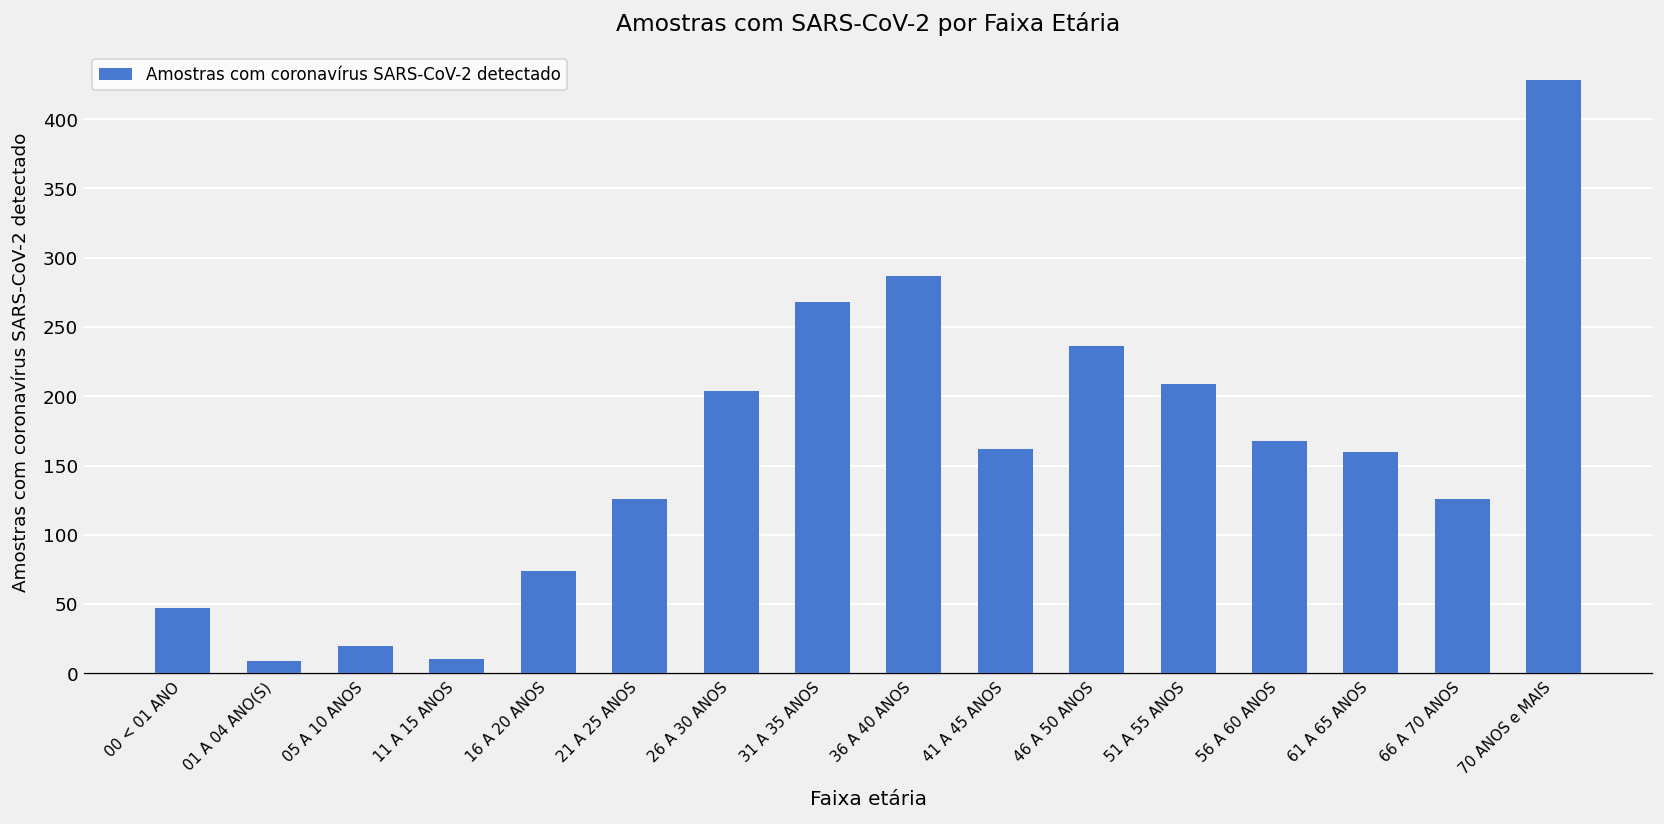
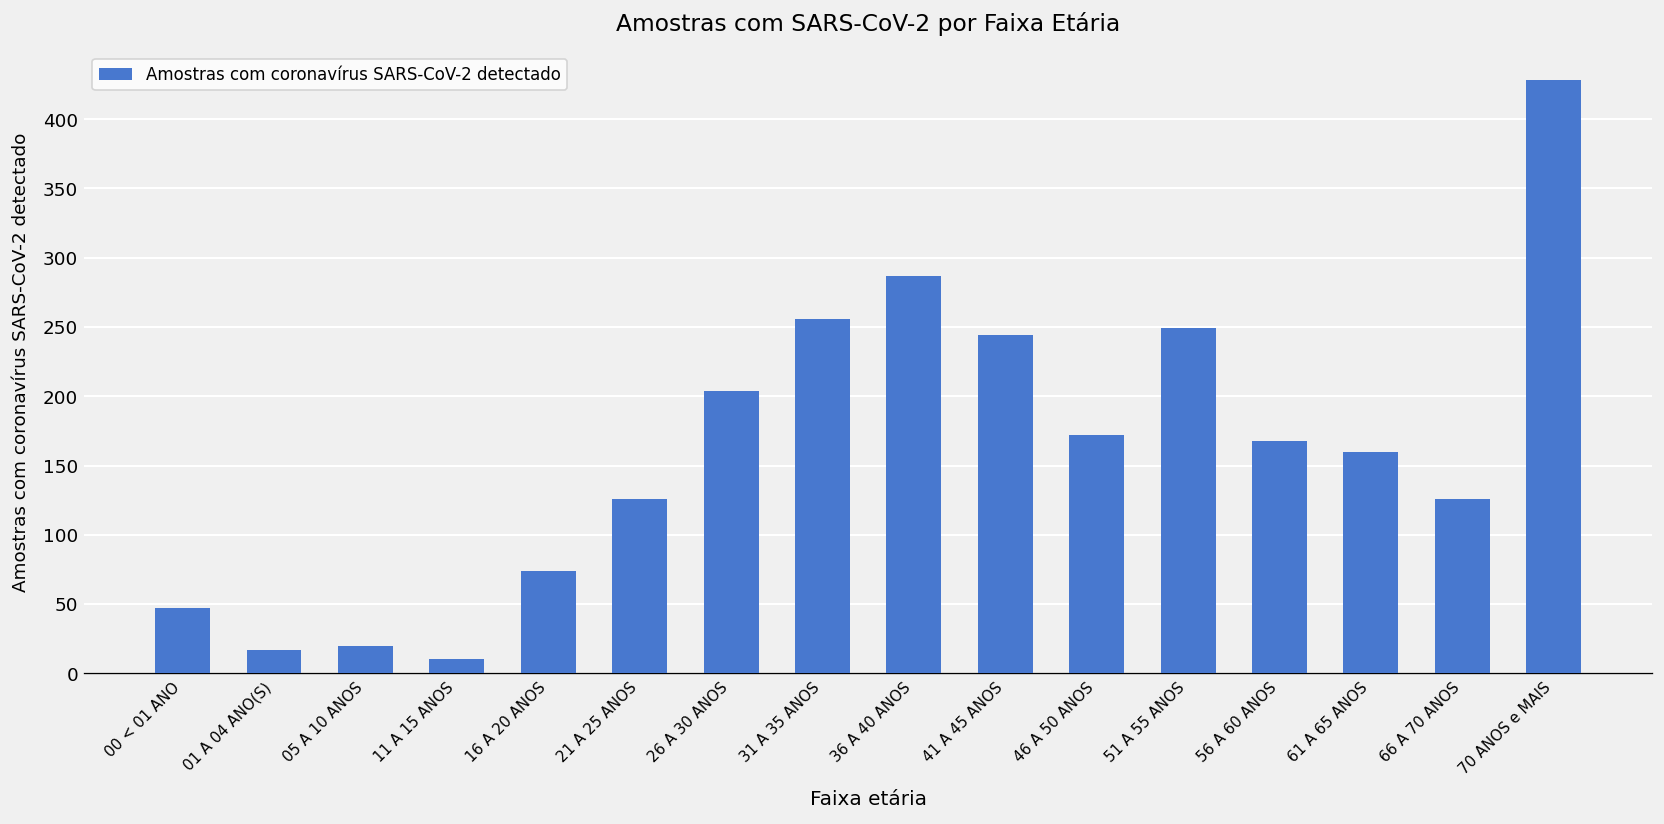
  {
    "00 < 01 ANO": 47,
-   "01 A 04 ANO(S)": 9,
+   "01 A 04 ANO(S)": 17,
    "05 A 10 ANOS": 20,
    "11 A 15 ANOS": 10,
    "16 A 20 ANOS": 74,
    "21 A 25 ANOS": 126,
    "26 A 30 ANOS": 204,
-   "31 A 35 ANOS": 268,
+   "31 A 35 ANOS": 256,
    "36 A 40 ANOS": 287,
-   "41 A 45 ANOS": 162,
-   "46 A 50 ANOS": 236,
-   "51 A 55 ANOS": 209,
+   "41 A 45 ANOS": 244,
+   "46 A 50 ANOS": 172,
+   "51 A 55 ANOS": 249,
    "56 A 60 ANOS": 168,
    "61 A 65 ANOS": 160,
    "66 A 70 ANOS": 126,
    "70 ANOS e MAIS": 428
  }
